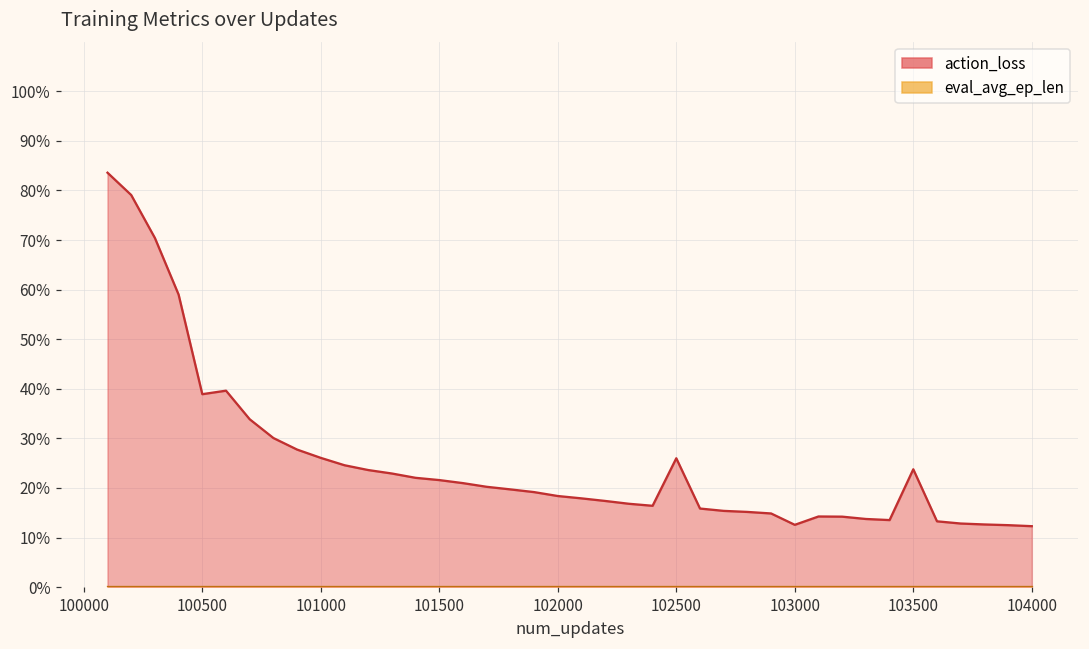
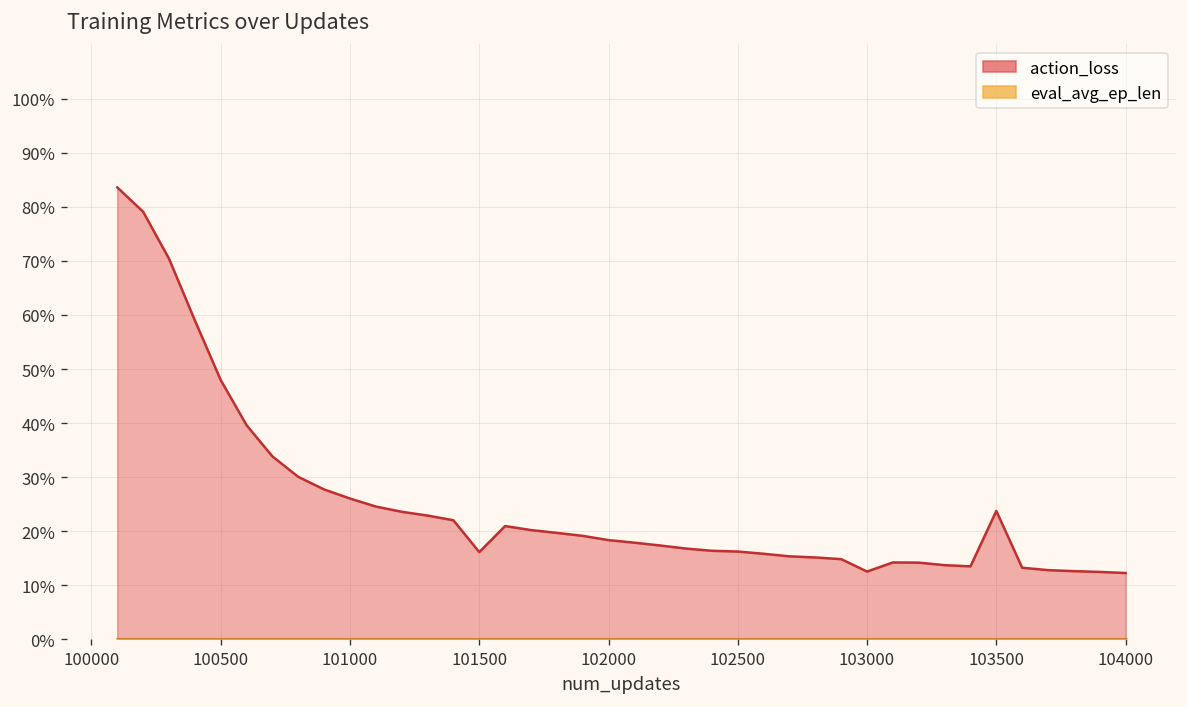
  {
    "action_loss": {
-     "100500": "39%",
+     "100500": "48%",
      "101000": "26%",
-     "101500": "22%",
+     "101500": "16%",
      "102000": "18%",
-     "102500": "26%",
+     "102500": "16%",
      "103000": "13%",
      "103500": "24%",
      "104000": "12%"
    },
    "eval_avg_ep_len": {
      "100500": "0%",
      "101000": "0%",
      "101500": "0%",
      "102000": "0%",
      "102500": "0%",
      "103000": "0%",
      "103500": "0%",
      "104000": "0%"
    }
  }
